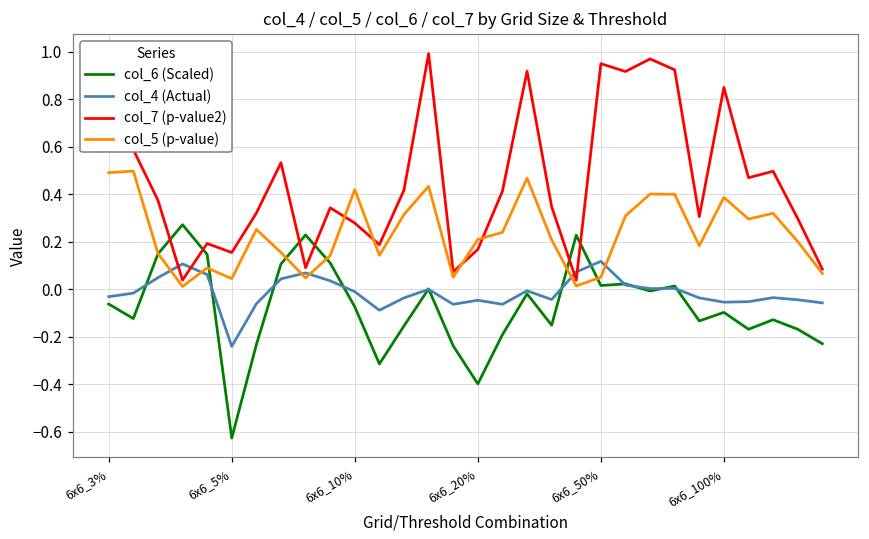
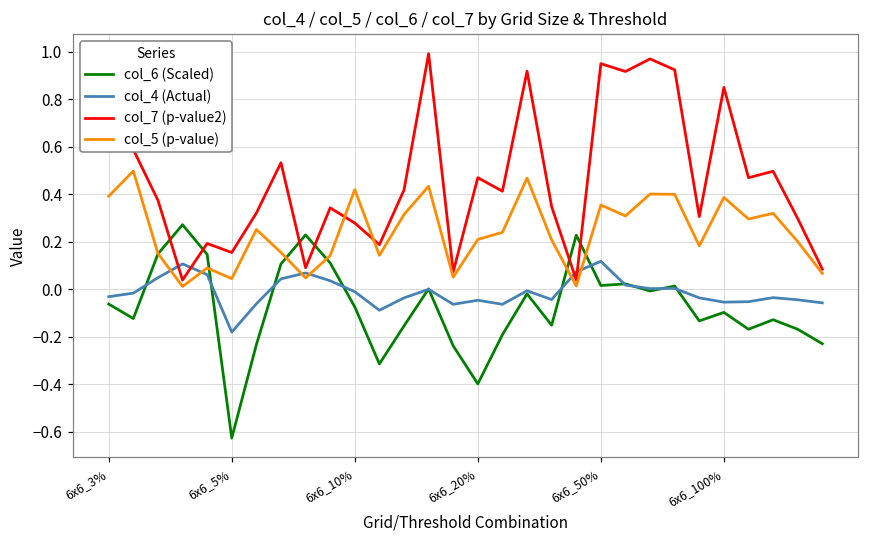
  {
    "col_6 (Scaled)": {
      "6x6_3%": -0.06,
      "6x6_5%": -0.63,
      "6x6_10%": -0.07,
      "6x6_20%": -0.40,
      "6x6_50%": 0.02,
      "6x6_100%": -0.10
    },
    "col_4 (Actual)": {
      "6x6_3%": -0.03,
-     "6x6_5%": -0.24,
+     "6x6_5%": -0.18,
      "6x6_10%": -0.01,
      "6x6_20%": -0.05,
      "6x6_50%": 0.12,
      "6x6_100%": -0.05
    },
    "col_7 (p-value2)": {
      "6x6_5%": 0.16,
      "6x6_10%": 0.28,
-     "6x6_20%": 0.17,
+     "6x6_20%": 0.47,
      "6x6_50%": 0.95,
      "6x6_100%": 0.85
    },
    "col_5 (p-value)": {
-     "6x6_3%": 0.49,
+     "6x6_3%": 0.39,
      "6x6_5%": 0.05,
      "6x6_10%": 0.42,
      "6x6_20%": 0.21,
-     "6x6_50%": 0.05,
+     "6x6_50%": 0.36,
      "6x6_100%": 0.39
    }
  }
